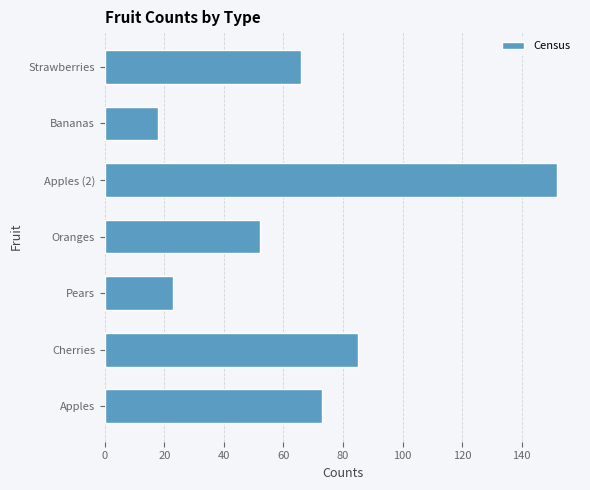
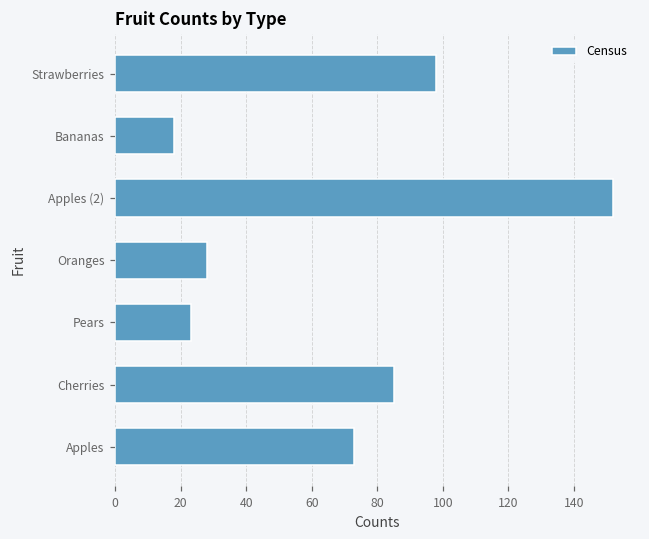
  {
-   "Strawberries": 66,
+   "Strawberries": 98,
    "Bananas": 18,
    "Apples (2)": 152,
-   "Oranges": 52,
+   "Oranges": 28,
    "Pears": 23,
    "Cherries": 85,
    "Apples": 73
  }
